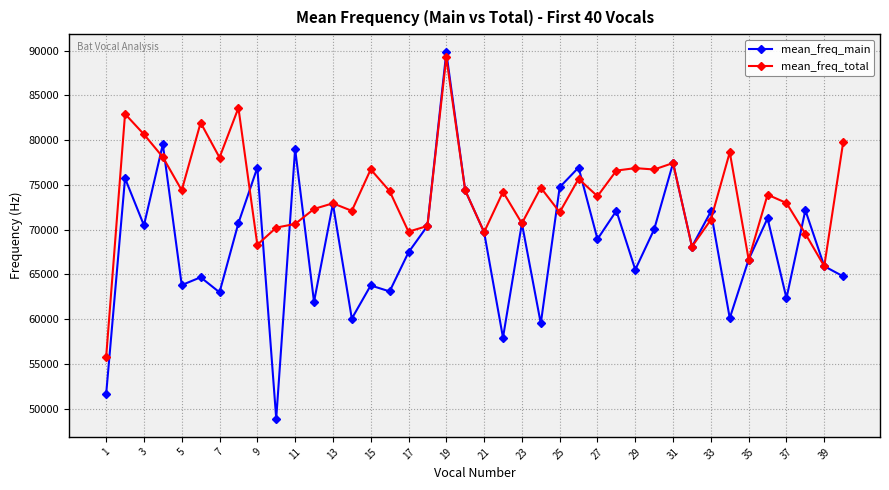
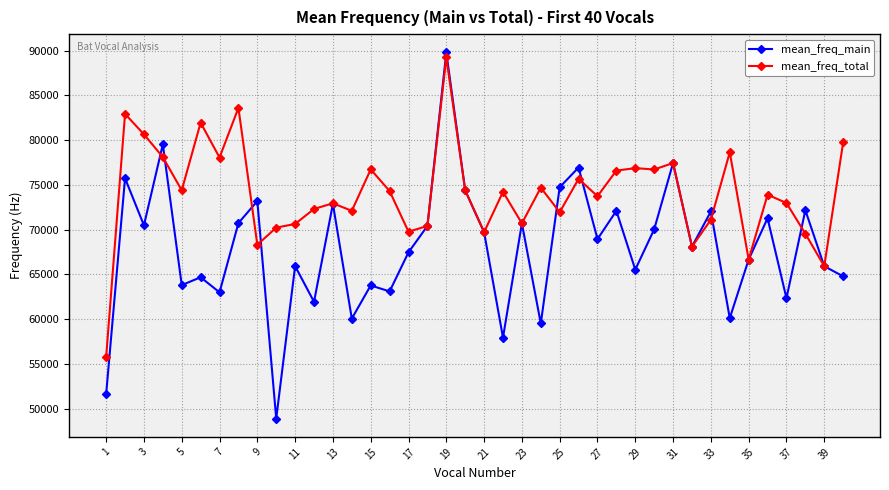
  {
    "mean_freq_main": {
      "1": 52000,
      "3": 70000,
      "5": 64000,
      "7": 63000,
-     "9": 77000,
-     "11": 79000,
+     "9": 73000,
+     "11": 66000,
      "15": 64000,
      "17": 67000,
      "19": 90000,
      "25": 75000,
      "27": 69000,
      "29": 66000,
      "33": 72000,
      "37": 62000
    },
    "mean_freq_total": {
      "1": 56000,
      "3": 81000,
      "5": 74000,
      "7": 78000,
      "9": 68000,
      "11": 71000,
      "15": 77000,
      "17": 70000,
      "19": 89000,
      "25": 72000,
      "27": 74000,
      "29": 77000,
      "33": 71000,
      "37": 73000
    }
  }
